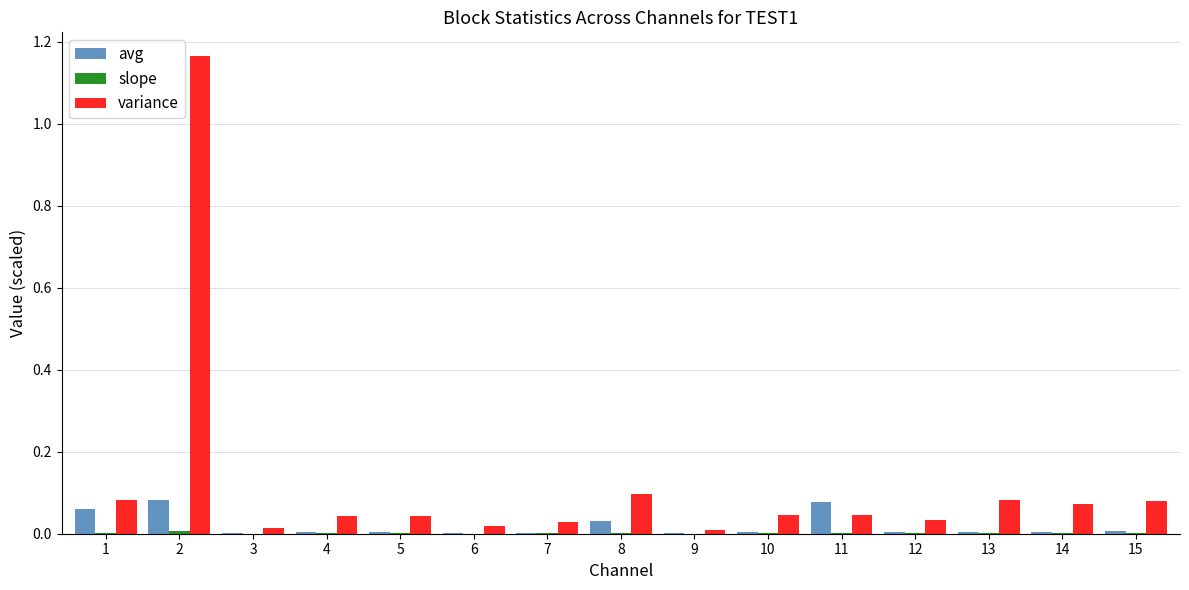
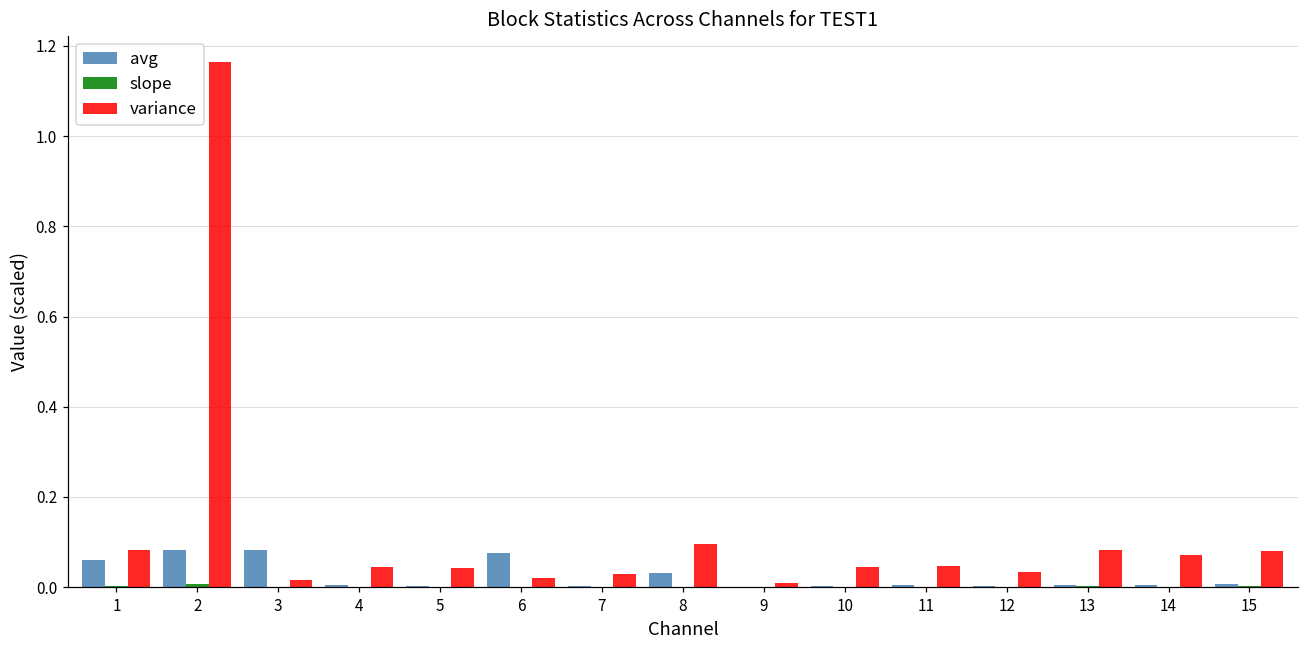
  {
    "avg": {
      "1": 0.06,
      "2": 0.08,
-     "3": 0.00,
-     "6": 0.00,
+     "3": 0.08,
+     "6": 0.08,
      "8": 0.03,
-     "11": 0.08
+     "11": 0.00
    },
    "variance": {
      "1": 0.08,
      "2": 1.16,
      "3": 0.02,
      "4": 0.04,
      "5": 0.04,
      "6": 0.02,
      "7": 0.03,
      "8": 0.10,
      "9": 0.01,
      "10": 0.05,
      "11": 0.05,
      "12": 0.03,
      "13": 0.08,
      "14": 0.07,
      "15": 0.08
    }
  }
